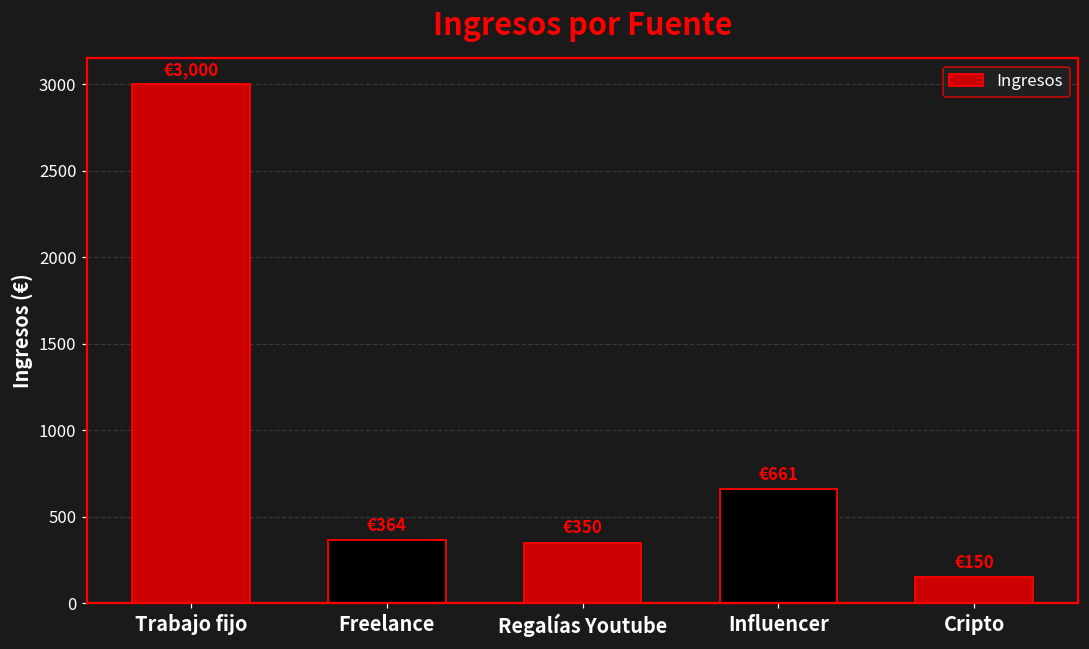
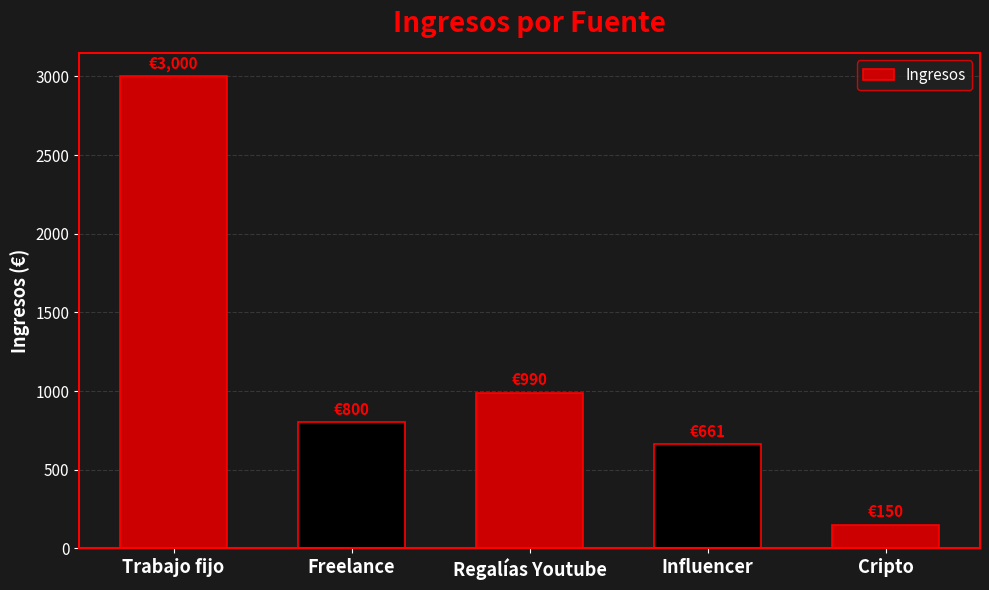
  {
    "Trabajo fijo": "€3,000",
-   "Freelance": "€364",
-   "Regalías Youtube": "€350",
+   "Freelance": "€800",
+   "Regalías Youtube": "€990",
    "Influencer": "€661",
    "Cripto": "€150"
  }
